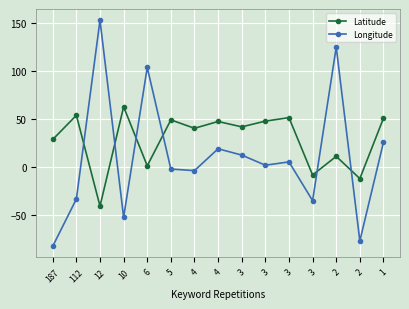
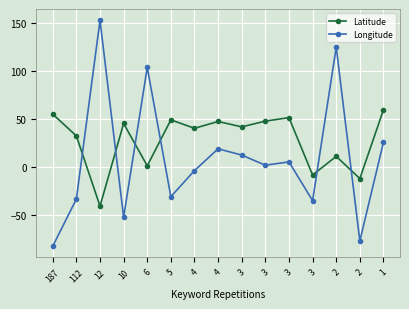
  {
    "Latitude": {
-     "187": 30,
-     "112": 50,
+     "187": 60,
+     "112": 30,
      "12": -40,
-     "10": 60,
+     "10": 50,
      "6": 0,
      "5": 50,
-     "1": 50
+     "1": 60
    },
    "Longitude": {
      "187": -80,
      "112": -30,
      "12": 150,
      "10": -50,
      "6": 100,
-     "5": 0,
+     "5": -30,
      "1": 30
    }
  }
